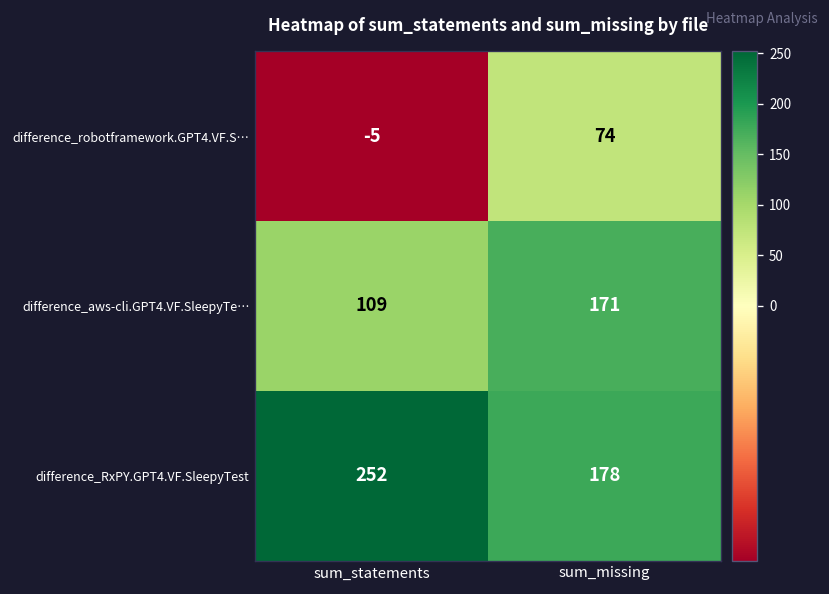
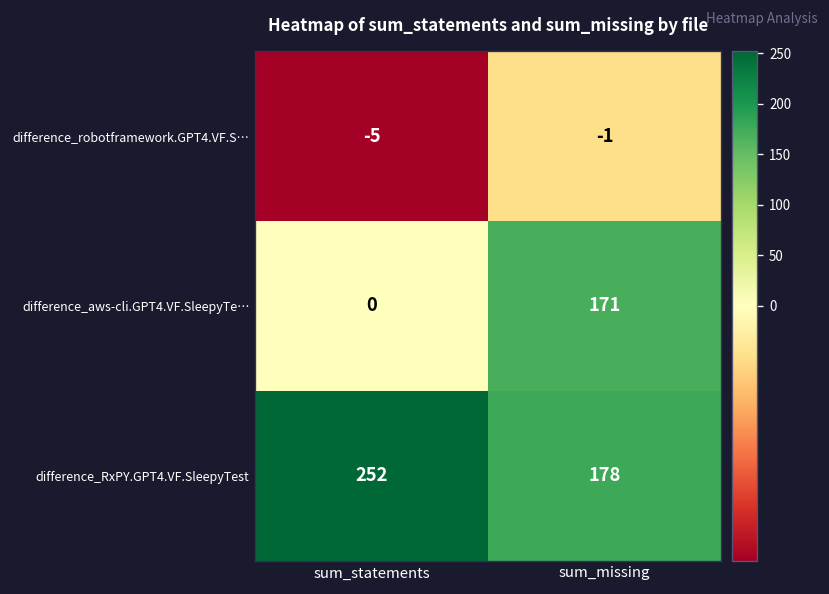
  {
    "difference_robotframework.GPT4.VF.S…": {
      "sum_statements": -5,
-     "sum_missing": 74
+     "sum_missing": -1
    },
    "difference_aws-cli.GPT4.VF.SleepyTe…": {
-     "sum_statements": 109,
+     "sum_statements": 0,
      "sum_missing": 171
    },
    "difference_RxPY.GPT4.VF.SleepyTest": {
      "sum_statements": 252,
      "sum_missing": 178
    }
  }
